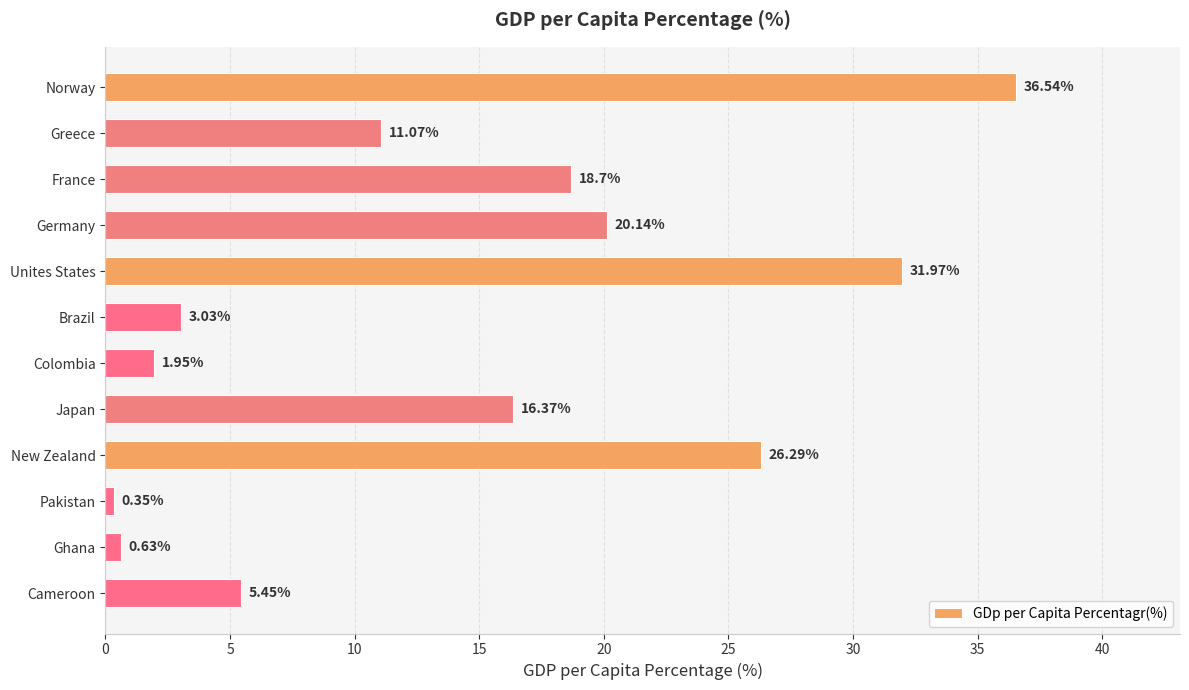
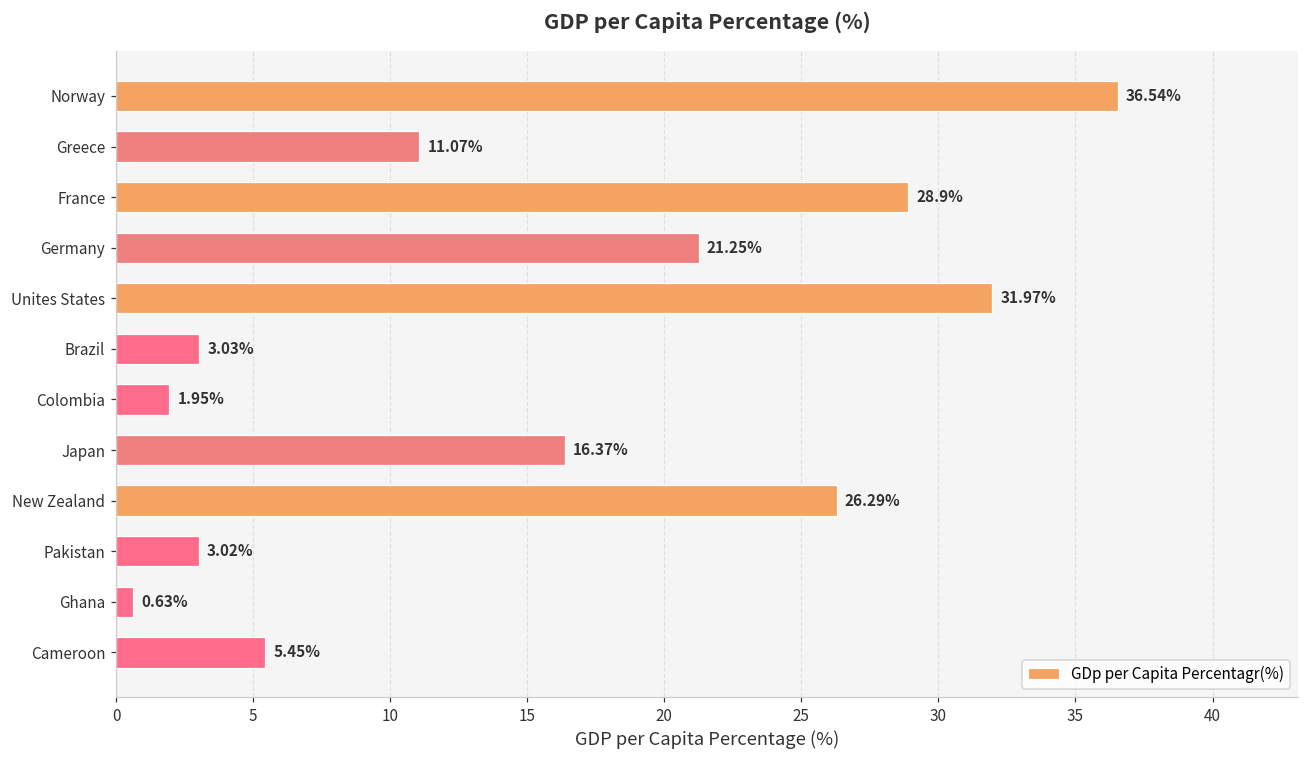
  {
    "Norway": "36.54%",
    "Greece": "11.07%",
-   "France": "18.7%",
-   "Germany": "20.14%",
+   "France": "28.9%",
+   "Germany": "21.25%",
    "Unites States": "31.97%",
    "Brazil": "3.03%",
    "Colombia": "1.95%",
    "Japan": "16.37%",
    "New Zealand": "26.29%",
-   "Pakistan": "0.35%",
+   "Pakistan": "3.02%",
    "Ghana": "0.63%",
    "Cameroon": "5.45%"
  }
